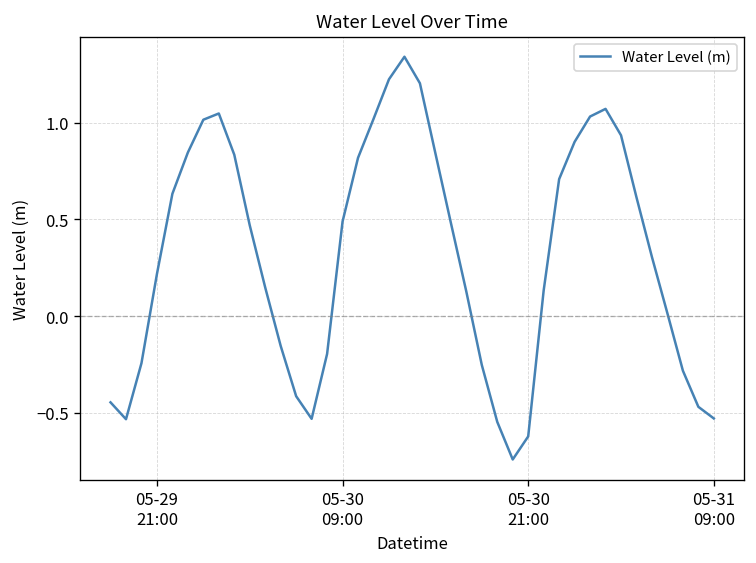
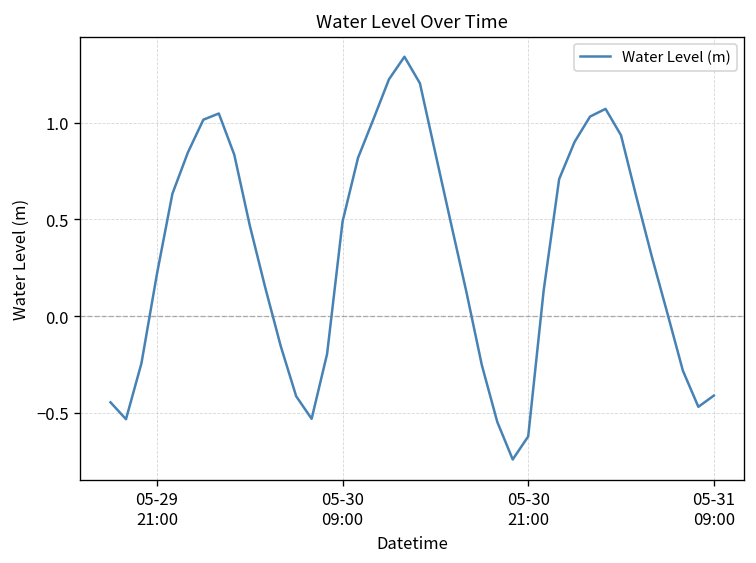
  {
    "05-29 21:00": 0.22,
    "05-30 09:00": 0.49,
    "05-30 21:00": -0.62,
-   "05-31 09:00": -0.53
+   "05-31 09:00": -0.41
  }
